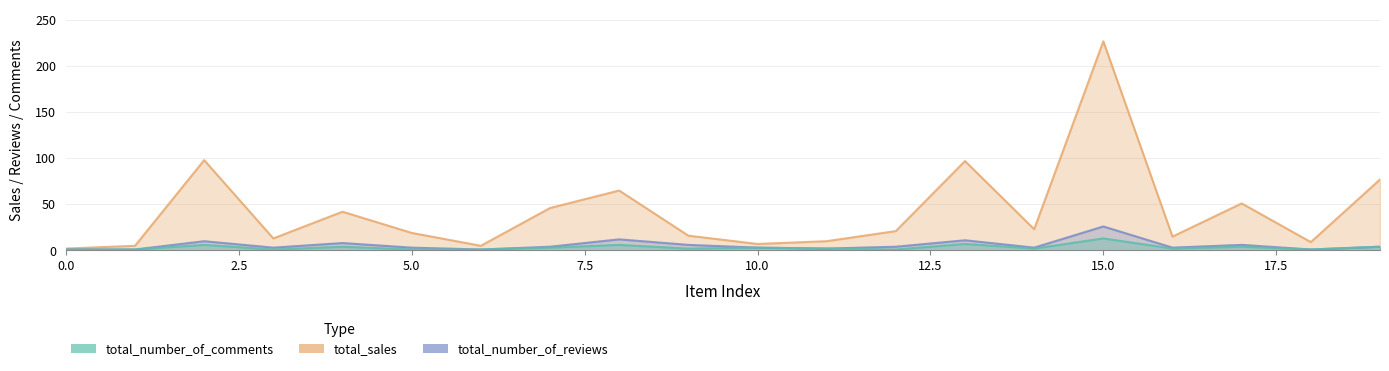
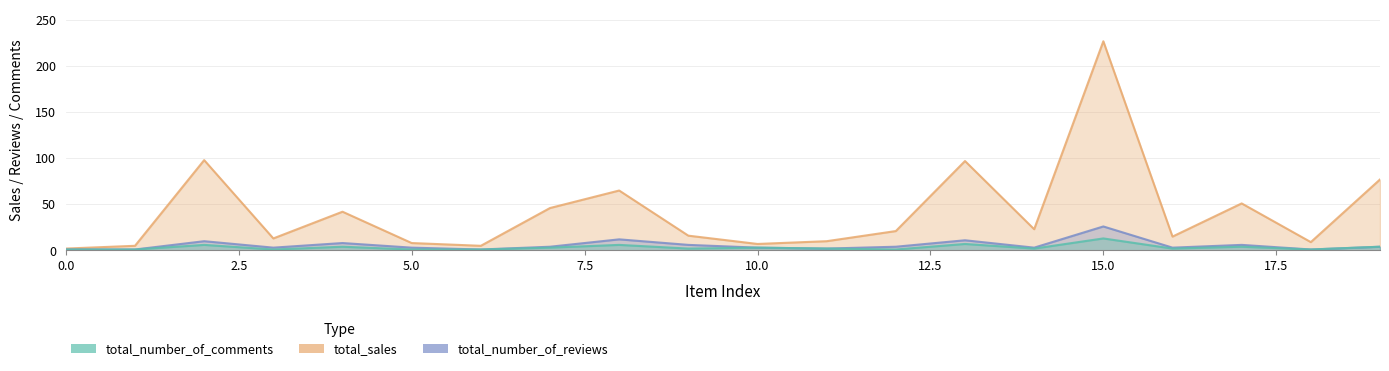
  {
    "total_sales": {
-     "5.0": 20,
+     "5.0": 10,
      "10.0": 10,
      "15.0": 230
    }
  }
